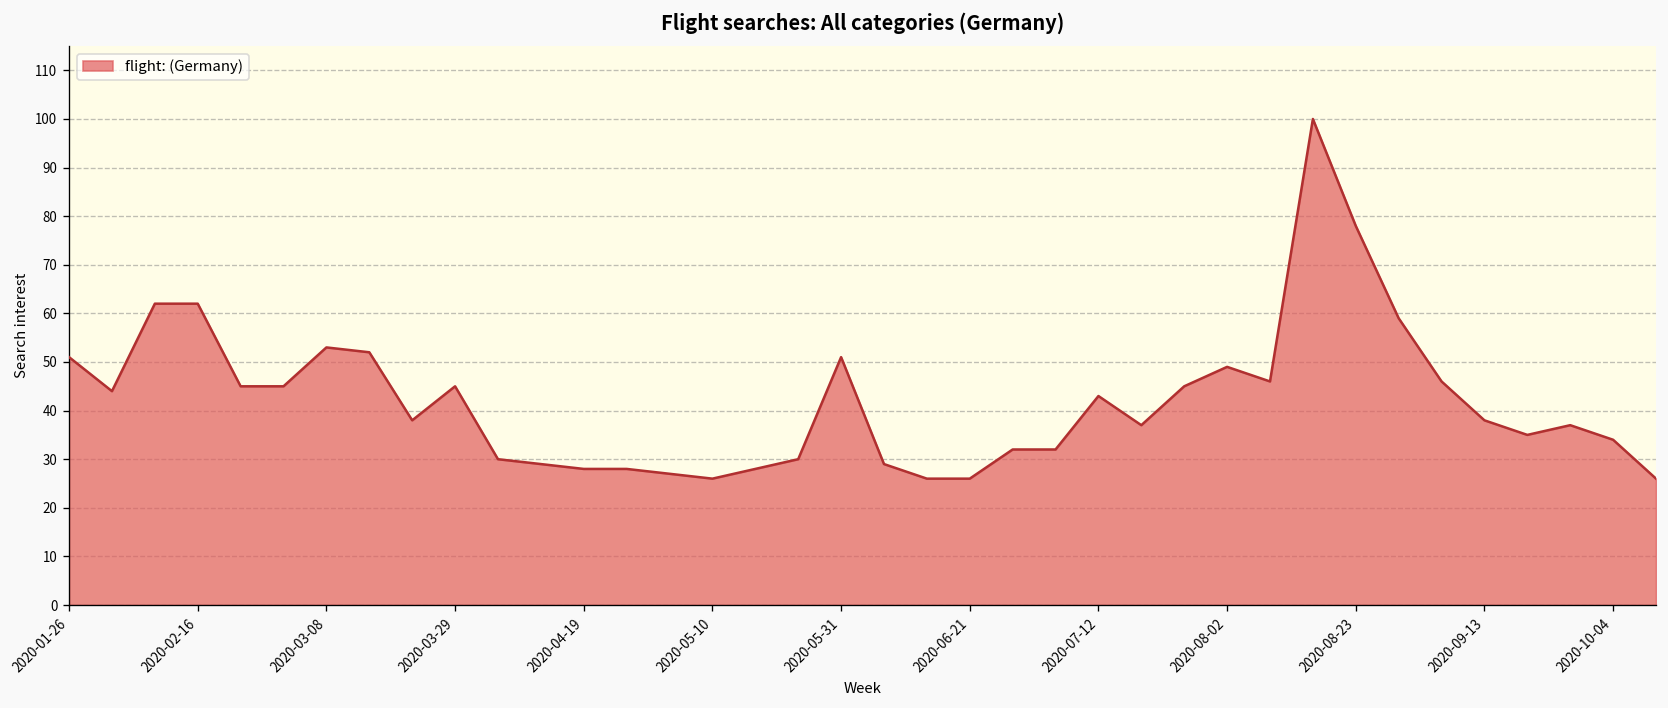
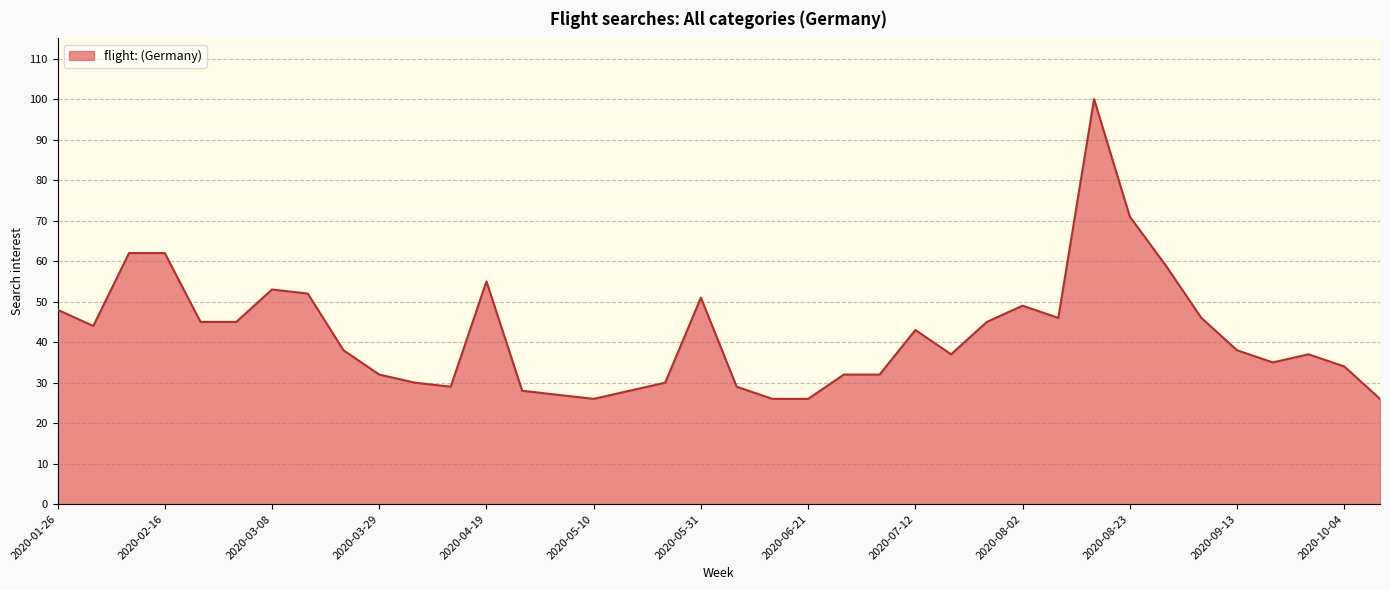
  {
-   "2020-01-26": 51,
+   "2020-01-26": 48,
    "2020-02-16": 62,
    "2020-03-08": 53,
-   "2020-03-29": 45,
-   "2020-04-19": 28,
+   "2020-03-29": 32,
+   "2020-04-19": 55,
    "2020-05-10": 26,
    "2020-05-31": 51,
    "2020-06-21": 26,
    "2020-07-12": 43,
    "2020-08-02": 49,
-   "2020-08-23": 78,
+   "2020-08-23": 71,
    "2020-09-13": 38,
    "2020-10-04": 34
  }
